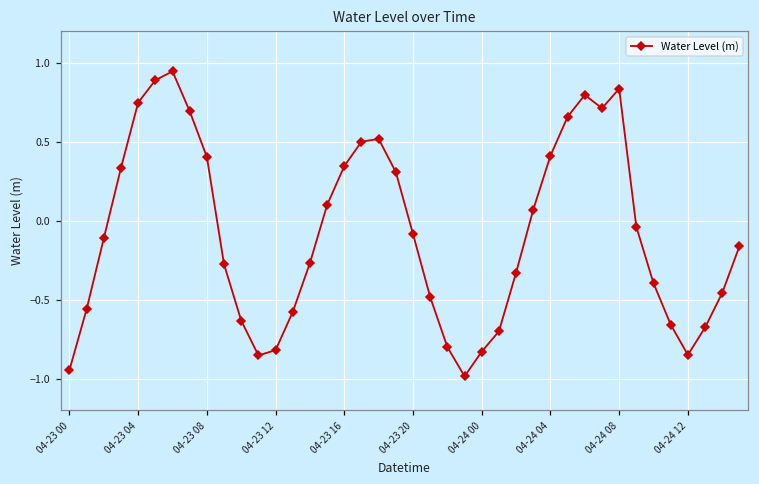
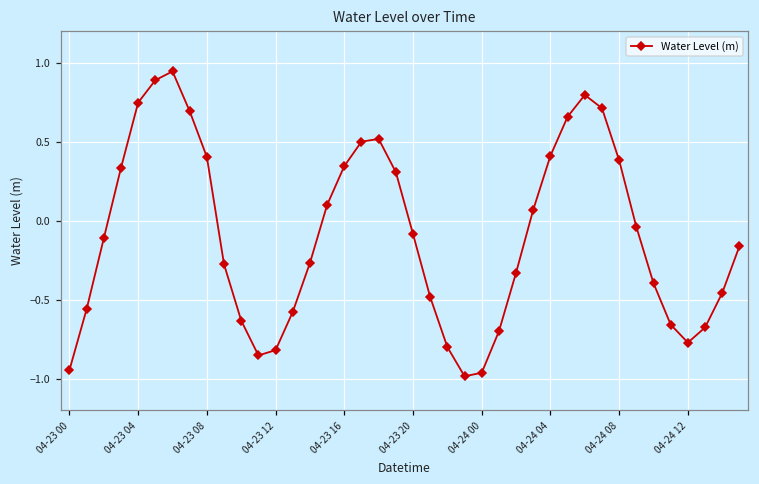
  {
    "04-23 00": -0.94,
    "04-23 04": 0.75,
    "04-23 08": 0.40,
    "04-23 12": -0.82,
    "04-23 16": 0.35,
    "04-23 20": -0.08,
-   "04-24 00": -0.83,
+   "04-24 00": -0.96,
    "04-24 04": 0.41,
-   "04-24 08": 0.84,
-   "04-24 12": -0.85
+   "04-24 08": 0.38,
+   "04-24 12": -0.77
  }
